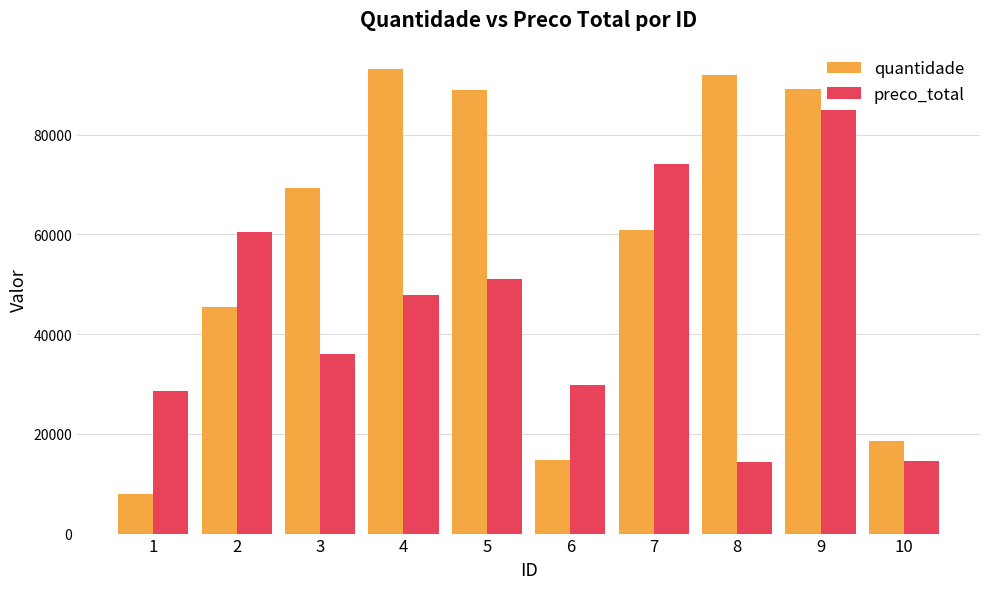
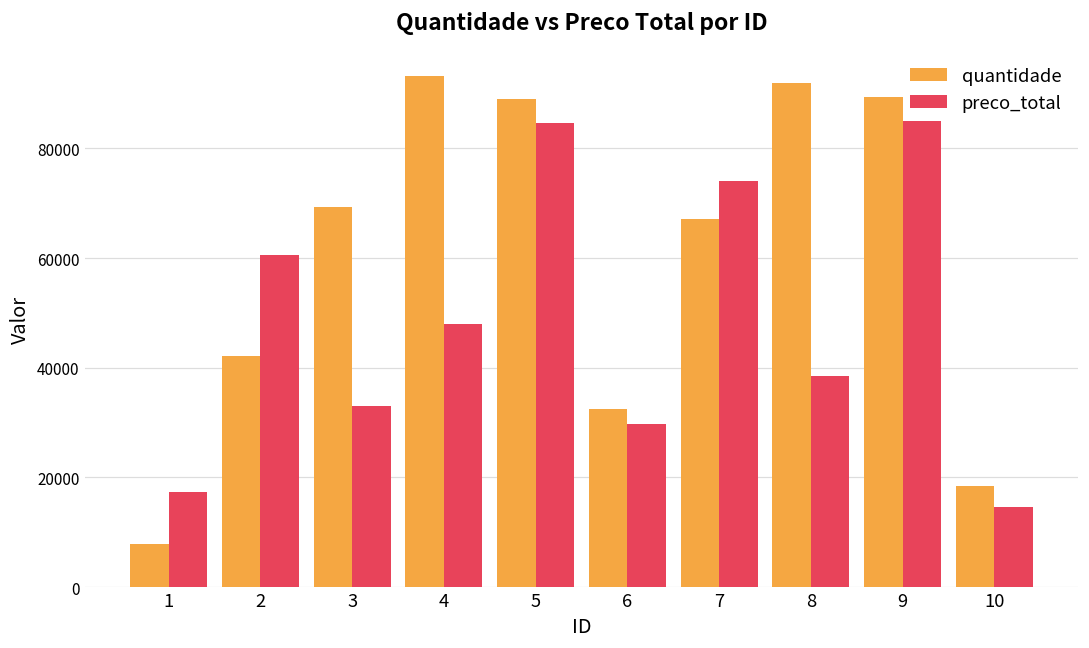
  {
    "quantidade": {
      "1": 8000,
-     "2": 45000,
+     "2": 42000,
      "3": 69000,
      "4": 93000,
      "5": 89000,
-     "6": 15000,
-     "7": 61000,
+     "6": 32000,
+     "7": 67000,
      "8": 92000,
      "9": 89000,
      "10": 18000
    },
    "preco_total": {
-     "1": 29000,
+     "1": 17000,
      "2": 61000,
-     "3": 36000,
+     "3": 33000,
      "4": 48000,
-     "5": 51000,
+     "5": 85000,
      "6": 30000,
      "7": 74000,
-     "8": 14000,
+     "8": 39000,
      "9": 85000,
      "10": 15000
    }
  }
